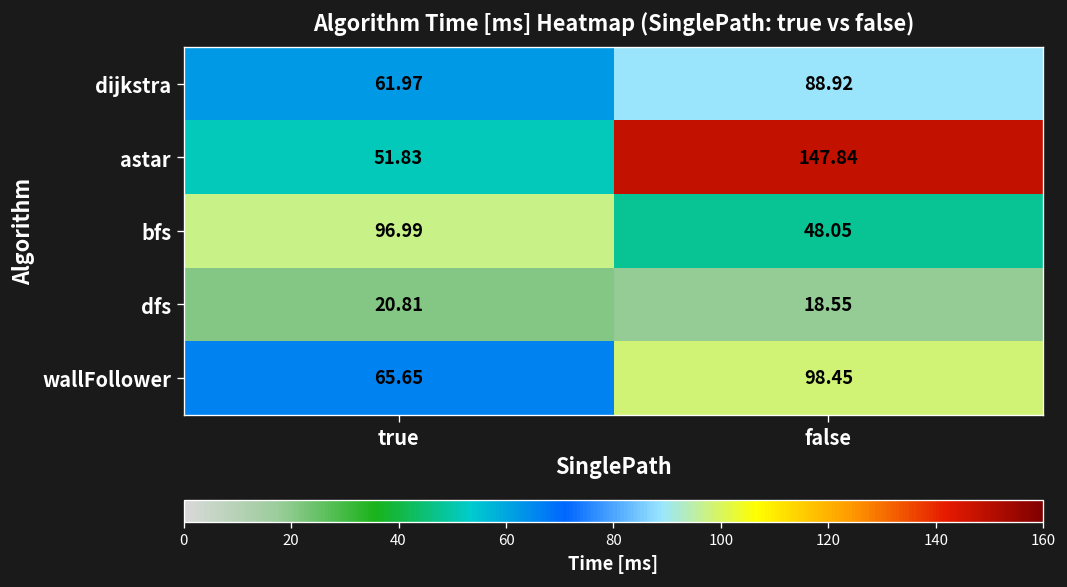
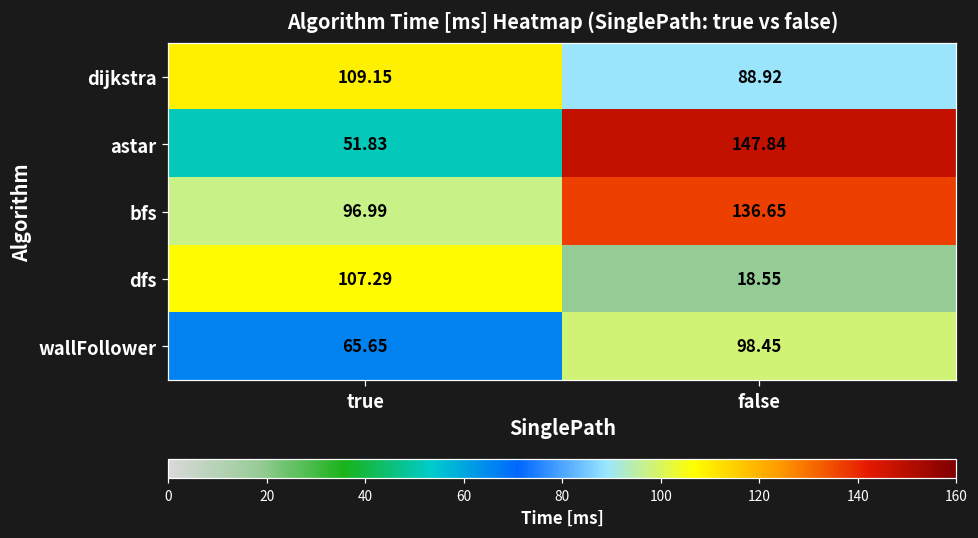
  {
    "dijkstra": {
-     "true": 61.97,
+     "true": 109.15,
      "false": 88.92
    },
    "astar": {
      "true": 51.83,
      "false": 147.84
    },
    "bfs": {
      "true": 96.99,
-     "false": 48.05
+     "false": 136.65
    },
    "dfs": {
-     "true": 20.81,
+     "true": 107.29,
      "false": 18.55
    },
    "wallFollower": {
      "true": 65.65,
      "false": 98.45
    }
  }
